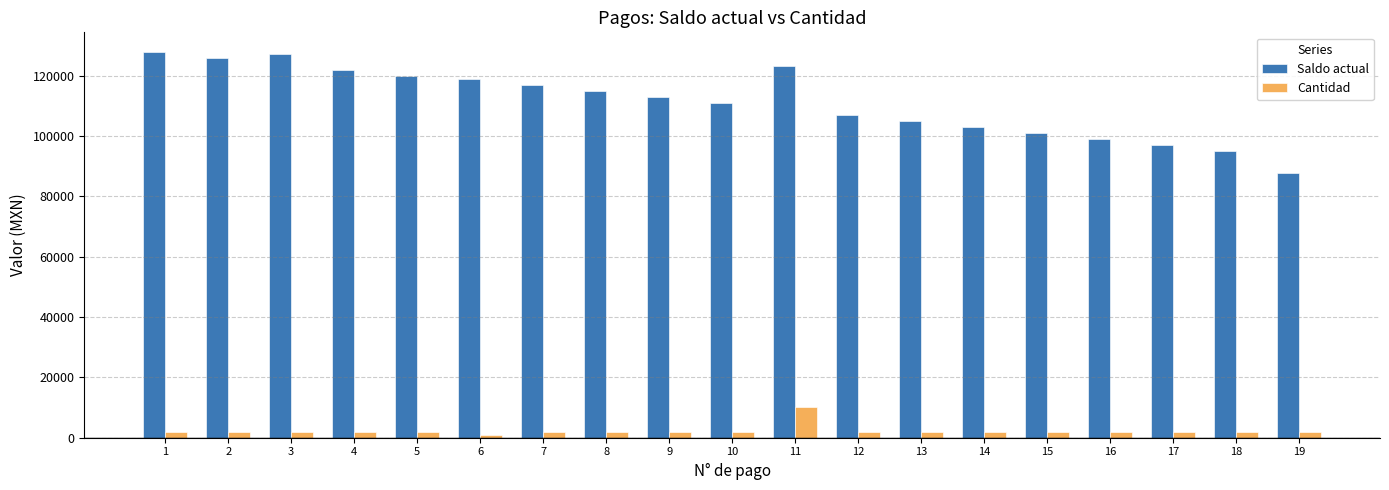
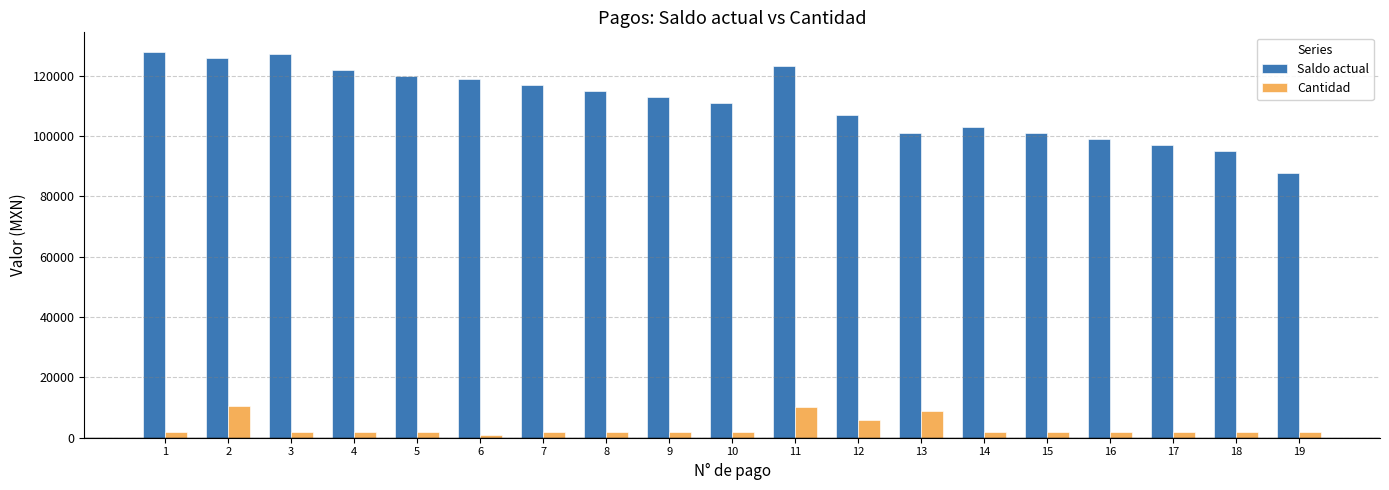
  {
    "Saldo actual": {
      "1": 128000,
      "2": 126000,
      "3": 127000,
      "4": 122000,
      "5": 120000,
      "6": 119000,
      "7": 117000,
      "8": 115000,
      "9": 113000,
      "10": 111000,
      "11": 123000,
      "12": 107000,
-     "13": 105000,
+     "13": 101000,
      "14": 103000,
      "15": 101000,
      "16": 99000,
      "17": 97000,
      "18": 95000,
      "19": 88000
    },
    "Cantidad": {
      "1": 2000,
-     "2": 2000,
+     "2": 11000,
      "3": 2000,
      "4": 2000,
      "5": 2000,
      "6": 1000,
      "7": 2000,
      "8": 2000,
      "9": 2000,
      "10": 2000,
      "11": 10000,
-     "12": 2000,
-     "13": 2000,
+     "12": 6000,
+     "13": 9000,
      "14": 2000,
      "15": 2000,
      "16": 2000,
      "17": 2000,
      "18": 2000,
      "19": 2000
    }
  }
